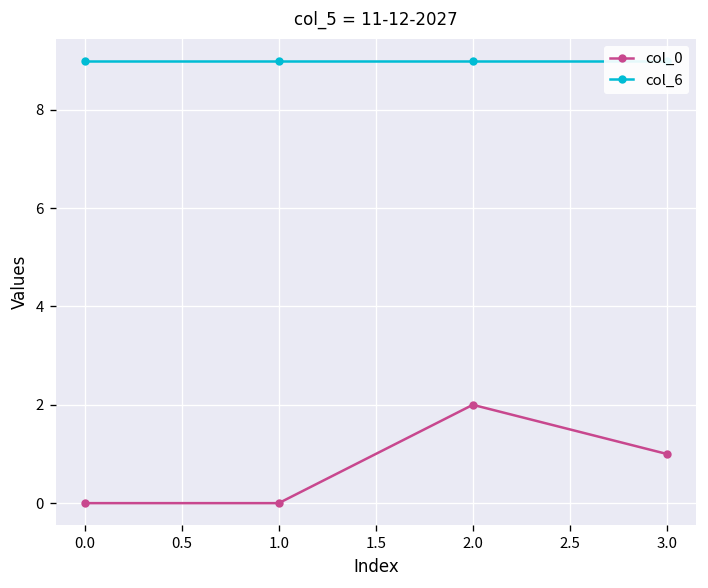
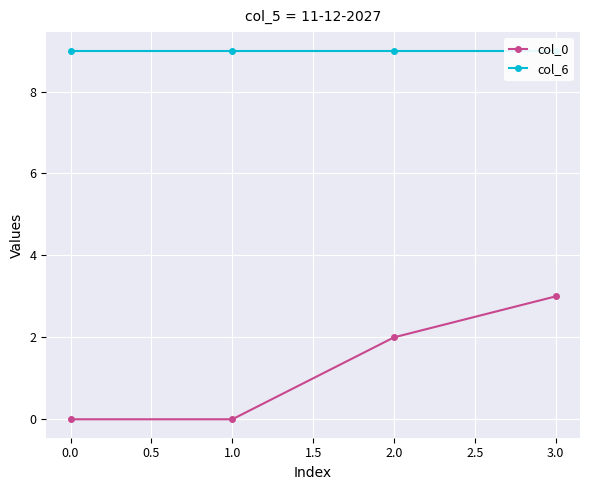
  {
    "col_0": {
      "0.0": 0,
      "1.0": 0,
      "2.0": 2,
-     "3.0": 1
+     "3.0": 3
    },
    "col_6": {
      "0.0": 9,
      "1.0": 9,
      "2.0": 9
    }
  }
